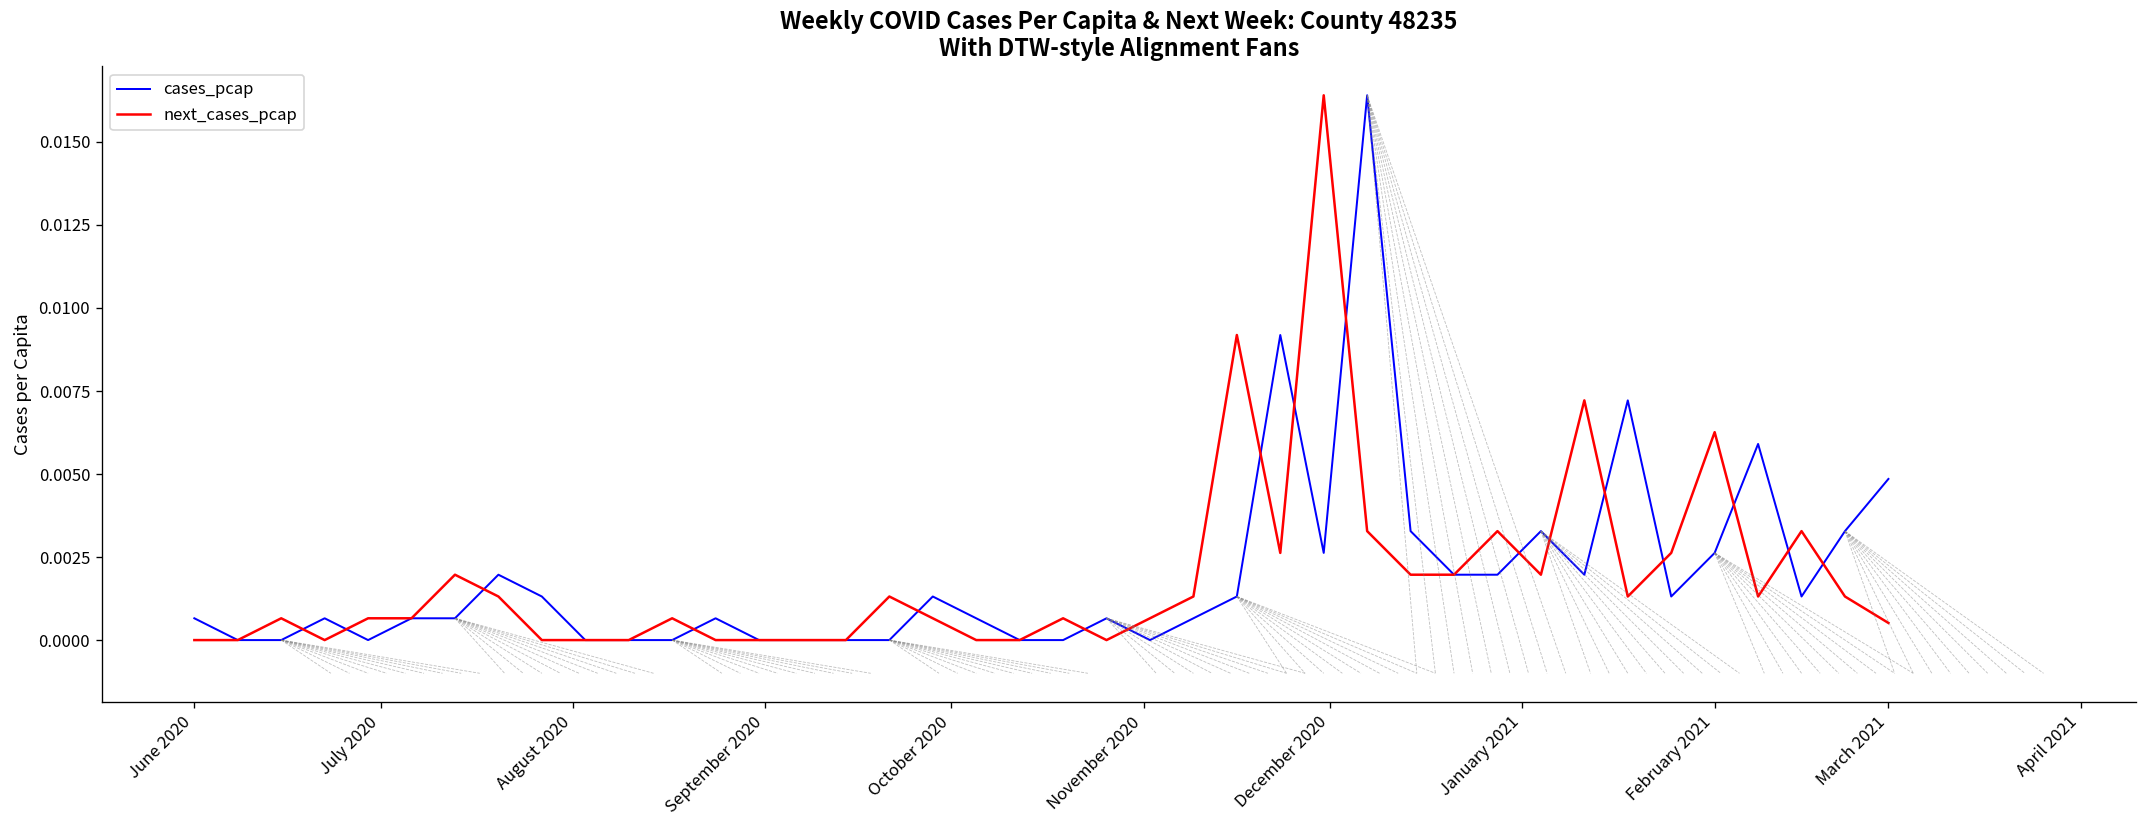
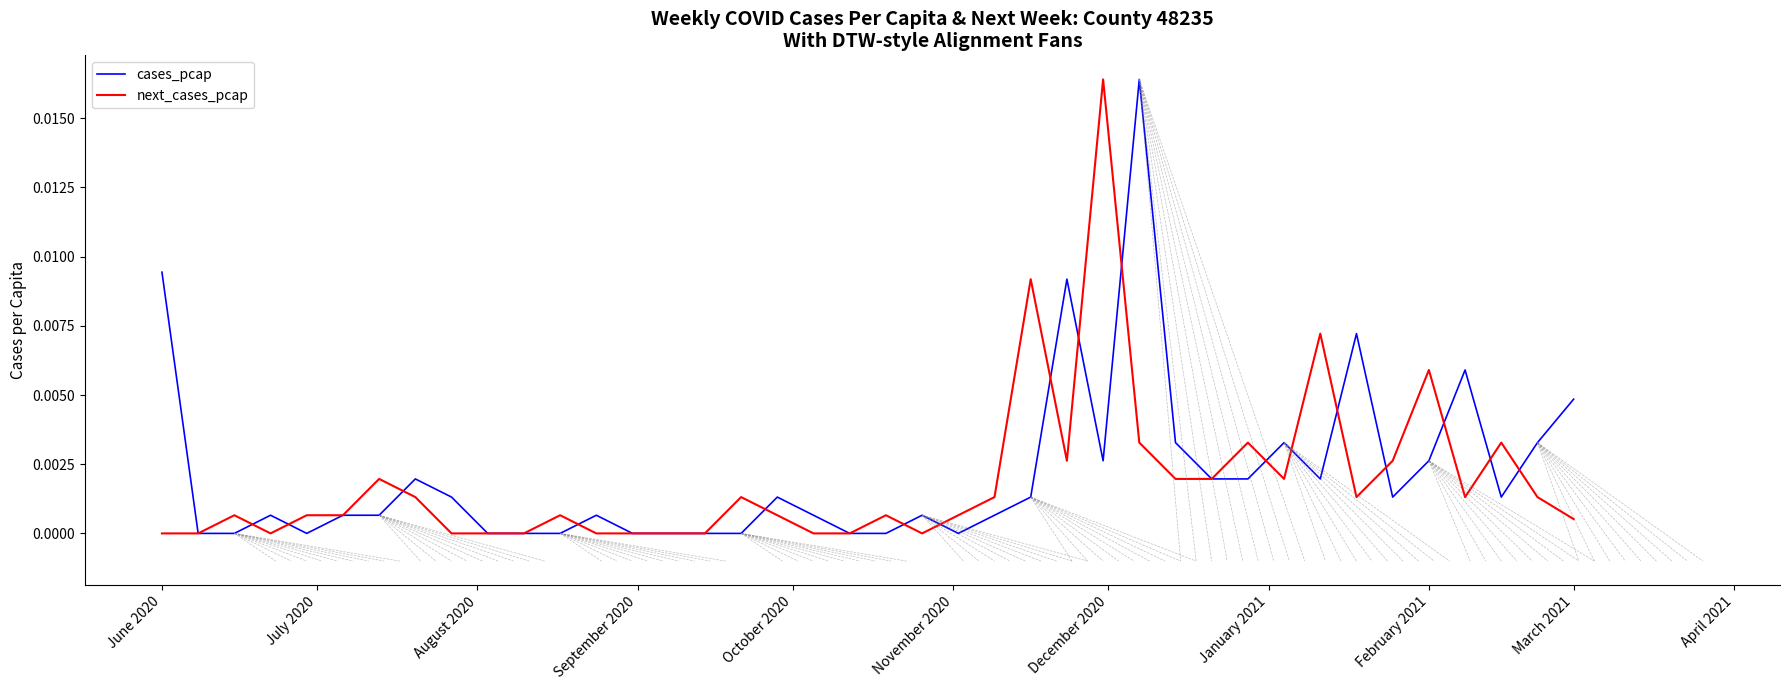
  {
    "cases_pcap": {
-     "June 2020": 0.0007,
+     "June 2020": 0.0094,
      "March 2021": 0.0049
    },
    "next_cases_pcap": {
      "June 2020": 0.0000,
-     "February 2021": 0.0063,
+     "February 2021": 0.0059,
      "March 2021": 0.0005
    }
  }
